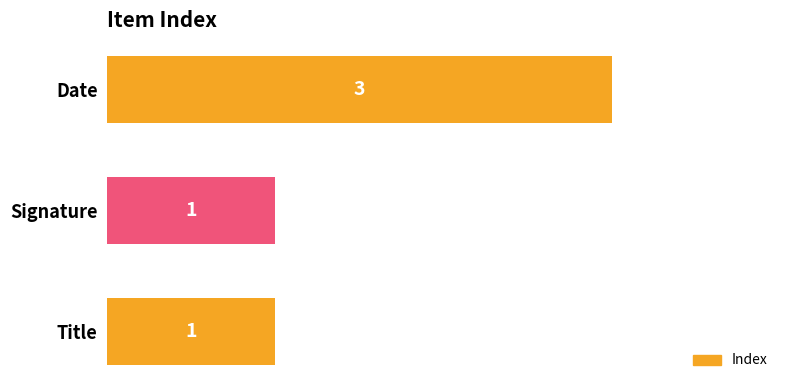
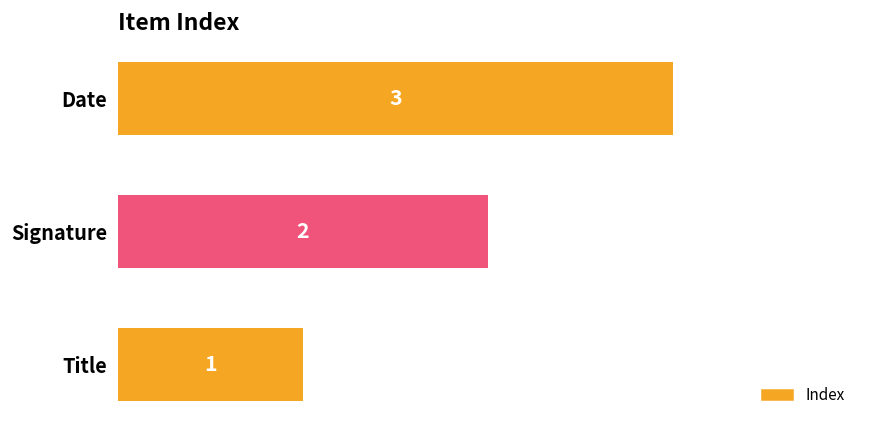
  {
    "Date": 3,
-   "Signature": 1,
+   "Signature": 2,
    "Title": 1
  }
